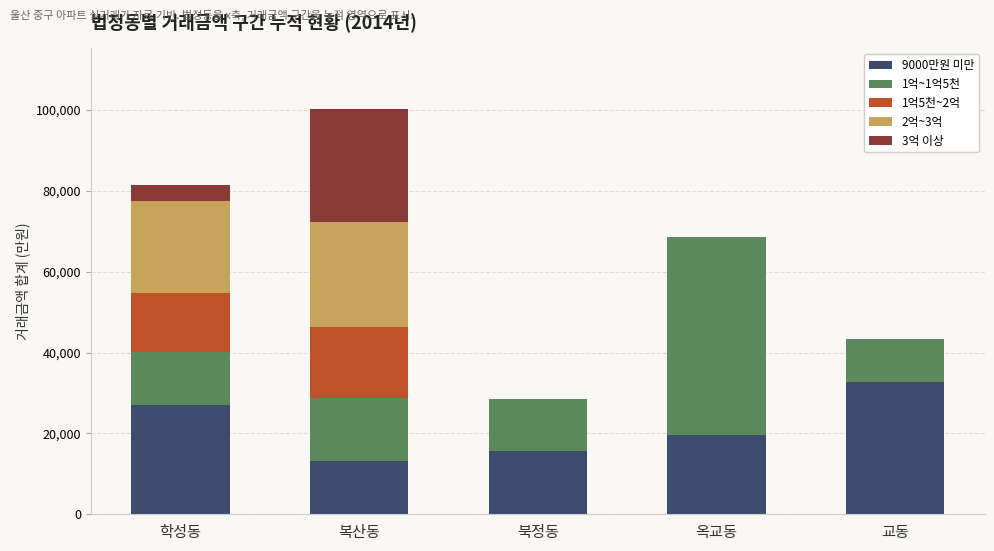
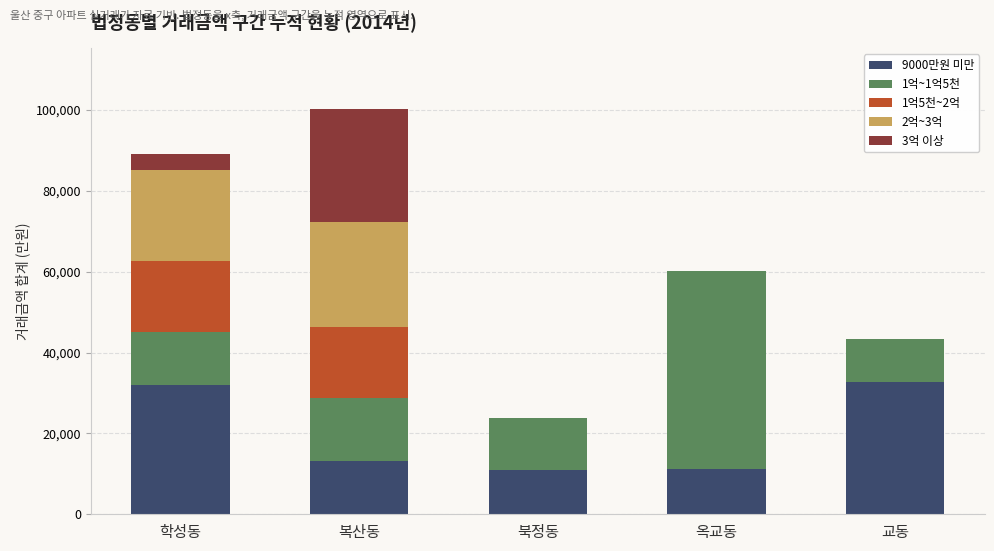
  {
    "9000만원 미만": {
-     "학성동": "27,000",
+     "학성동": "32,000",
      "복산동": "13,000",
-     "북정동": "16,000",
-     "옥교동": "20,000",
+     "북정동": "11,000",
+     "옥교동": "11,000",
      "교동": "33,000"
    },
    "1억~1억5천": {
      "학성동": "13,000",
      "복산동": "15,000",
      "북정동": "13,000",
      "옥교동": "49,000",
      "교동": "11,000"
    },
    "1억5천~2억": {
-     "학성동": "15,000",
+     "학성동": "17,000",
      "복산동": "18,000",
      "북정동": "0",
      "옥교동": "0",
      "교동": "0"
    },
    "2억~3억": {
      "학성동": "23,000",
      "복산동": "26,000",
      "북정동": "0",
      "옥교동": "0",
      "교동": "0"
    },
    "3억 이상": {
      "학성동": "4,000",
      "복산동": "28,000",
      "북정동": "0",
      "옥교동": "0",
      "교동": "0"
    }
  }
